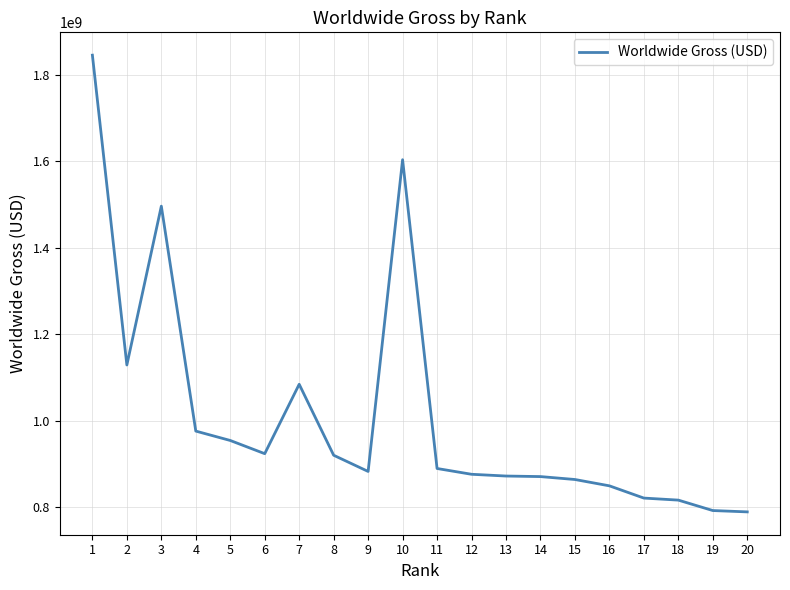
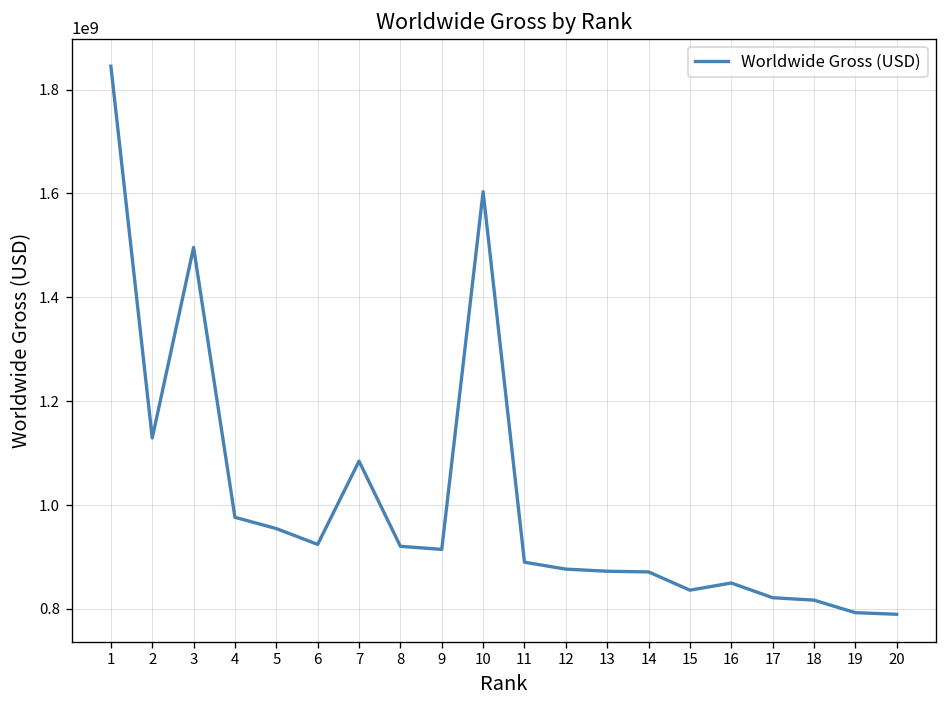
  {
    "1": 1850000000,
    "2": 1130000000,
    "3": 1500000000,
    "4": 980000000,
    "5": 950000000,
    "6": 920000000,
    "7": 1080000000,
    "8": 920000000,
-   "9": 880000000,
+   "9": 910000000,
    "10": 1600000000,
    "11": 890000000,
    "12": 880000000,
    "13": 870000000,
    "14": 870000000,
-   "15": 860000000,
+   "15": 840000000,
    "16": 850000000,
    "17": 820000000,
    "18": 820000000,
    "19": 790000000,
    "20": 790000000
  }
